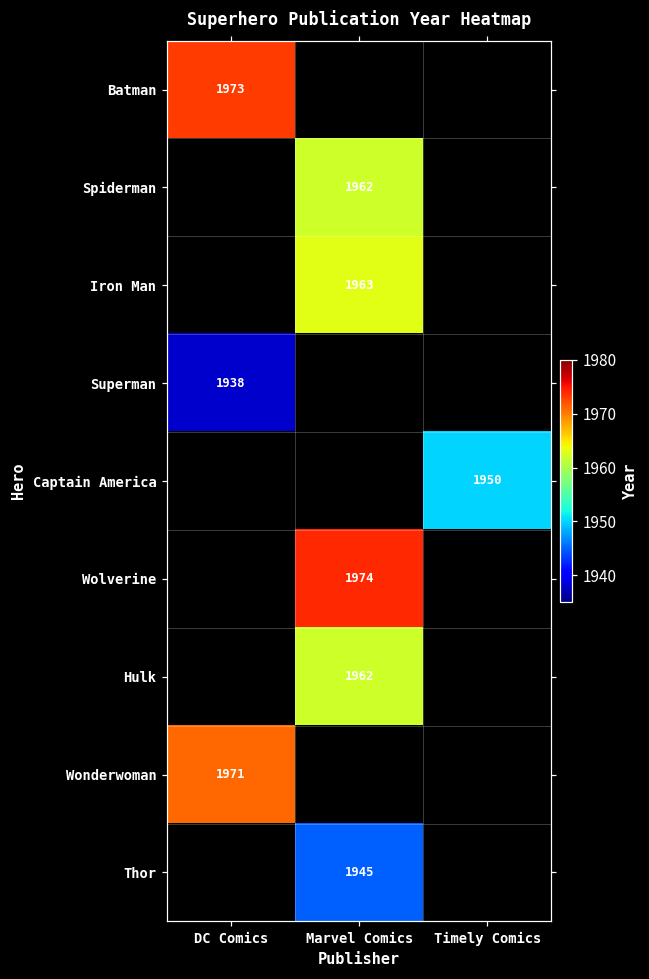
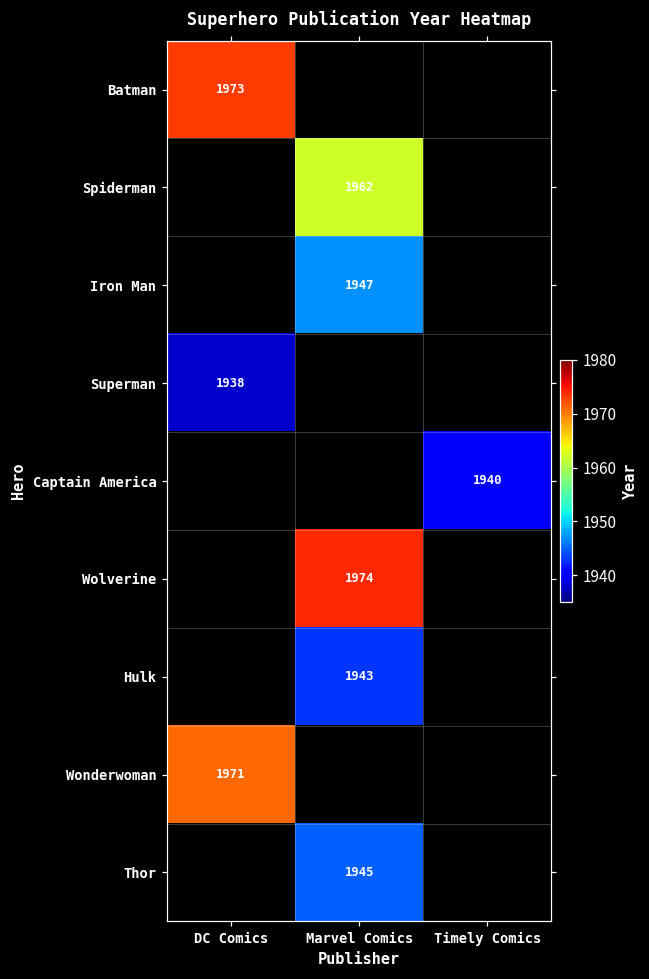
  {
    "Batman": {
      "DC Comics": 1973
    },
    "Spiderman": {
      "Marvel Comics": 1962
    },
    "Iron Man": {
-     "Marvel Comics": 1963
+     "Marvel Comics": 1947
    },
    "Superman": {
      "DC Comics": 1938
    },
    "Captain America": {
-     "Timely Comics": 1950
+     "Timely Comics": 1940
    },
    "Wolverine": {
      "Marvel Comics": 1974
    },
    "Hulk": {
-     "Marvel Comics": 1962
+     "Marvel Comics": 1943
    },
    "Wonderwoman": {
      "DC Comics": 1971
    },
    "Thor": {
      "Marvel Comics": 1945
    }
  }
